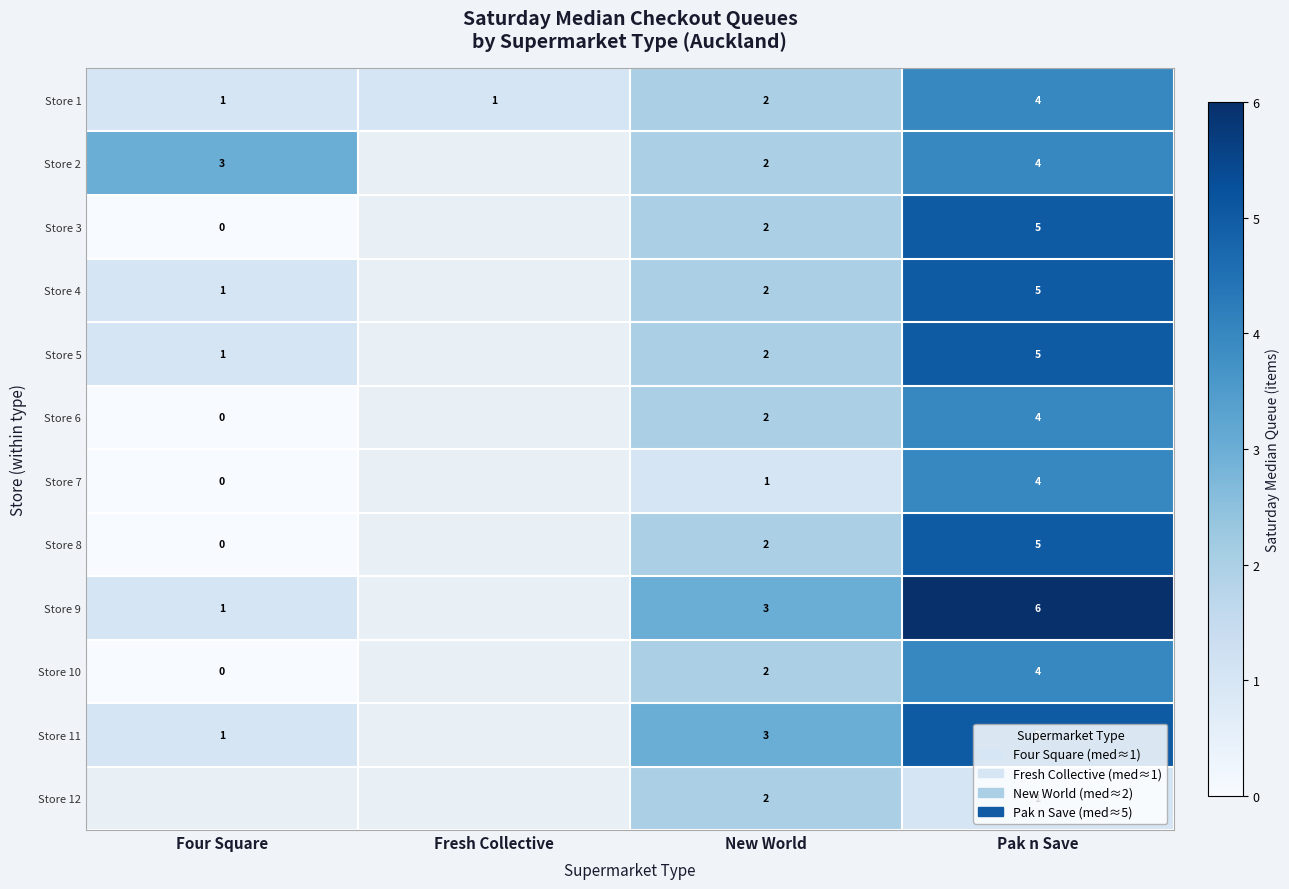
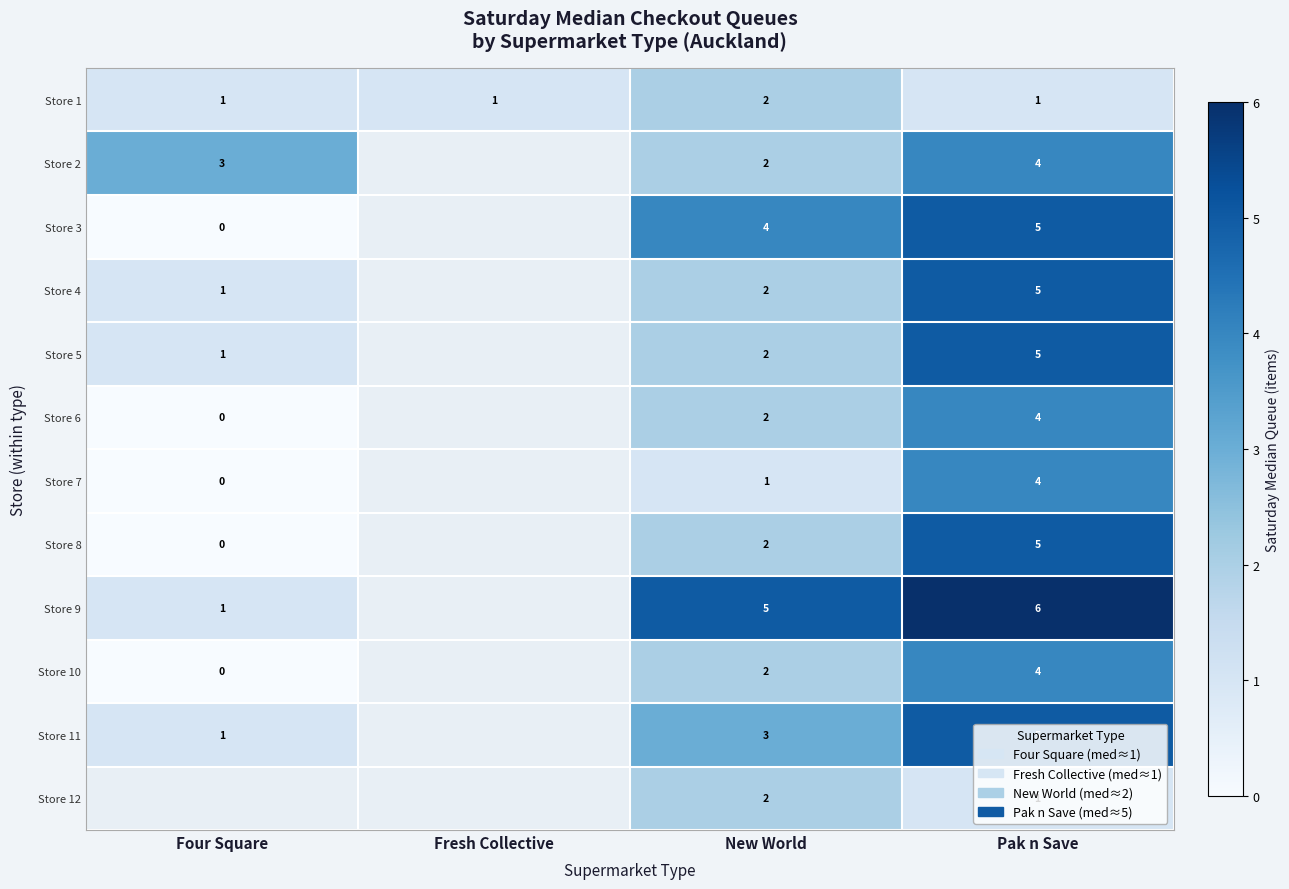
  {
    "Store 1": {
      "Four Square": 1,
      "Fresh Collective": 1,
      "New World": 2,
-     "Pak n Save": 4
+     "Pak n Save": 1
    },
    "Store 2": {
      "Four Square": 3,
      "New World": 2,
      "Pak n Save": 4
    },
    "Store 3": {
      "Four Square": 0,
-     "New World": 2,
+     "New World": 4,
      "Pak n Save": 5
    },
    "Store 4": {
      "Four Square": 1,
      "New World": 2,
      "Pak n Save": 5
    },
    "Store 5": {
      "Four Square": 1,
      "New World": 2,
      "Pak n Save": 5
    },
    "Store 6": {
      "Four Square": 0,
      "New World": 2,
      "Pak n Save": 4
    },
    "Store 7": {
      "Four Square": 0,
      "New World": 1,
      "Pak n Save": 4
    },
    "Store 8": {
      "Four Square": 0,
      "New World": 2,
      "Pak n Save": 5
    },
    "Store 9": {
      "Four Square": 1,
-     "New World": 3,
+     "New World": 5,
      "Pak n Save": 6
    },
    "Store 10": {
      "Four Square": 0,
      "New World": 2,
      "Pak n Save": 4
    },
    "Store 11": {
      "Four Square": 1,
      "New World": 3
    },
    "Store 12": {
      "New World": 2
    }
  }
